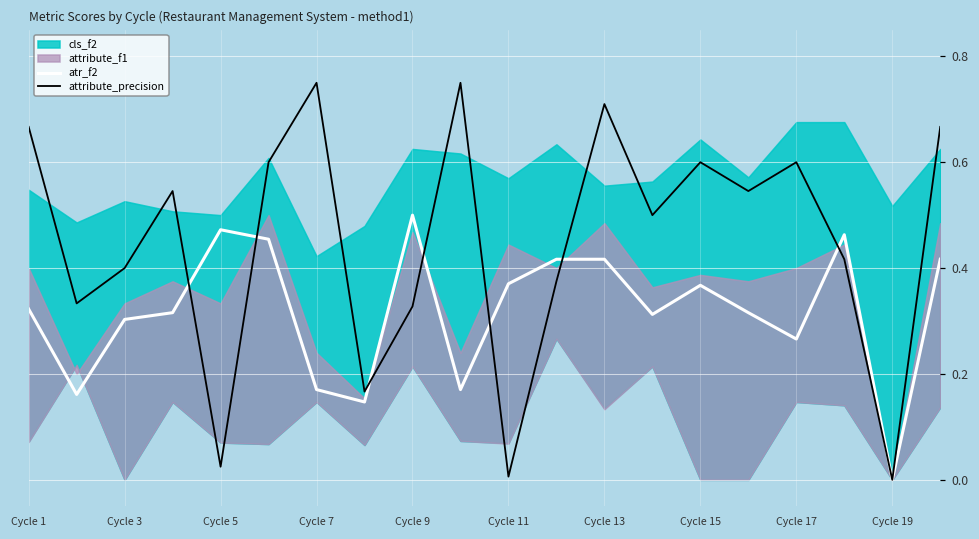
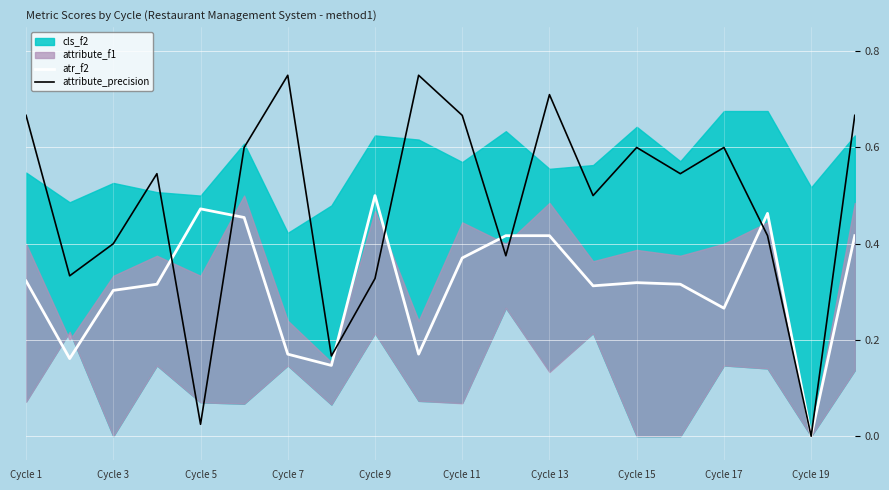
  {
    "atr_f2": {
      "Cycle 1": 0.32,
      "Cycle 3": 0.30,
      "Cycle 5": 0.47,
      "Cycle 7": 0.17,
      "Cycle 9": 0.50,
      "Cycle 11": 0.37,
      "Cycle 13": 0.42,
-     "Cycle 15": 0.37,
+     "Cycle 15": 0.32,
      "Cycle 17": 0.27
    },
    "attribute_precision": {
      "Cycle 1": 0.67,
      "Cycle 3": 0.40,
      "Cycle 5": 0.02,
      "Cycle 7": 0.75,
      "Cycle 9": 0.33,
-     "Cycle 11": 0.01,
+     "Cycle 11": 0.67,
      "Cycle 13": 0.71,
      "Cycle 15": 0.60,
      "Cycle 17": 0.60
    }
  }
